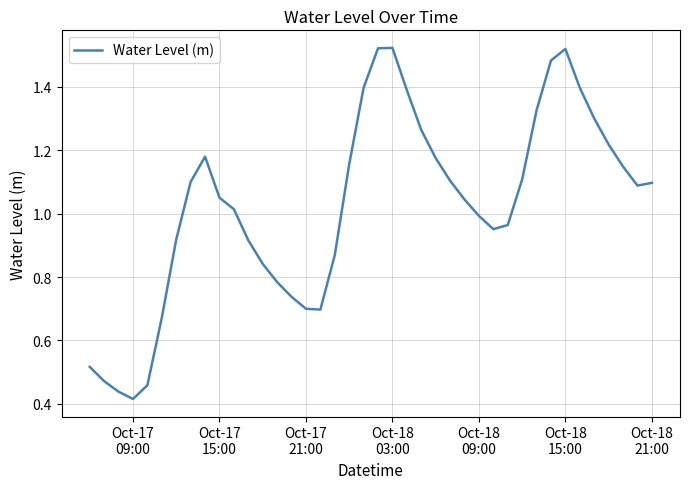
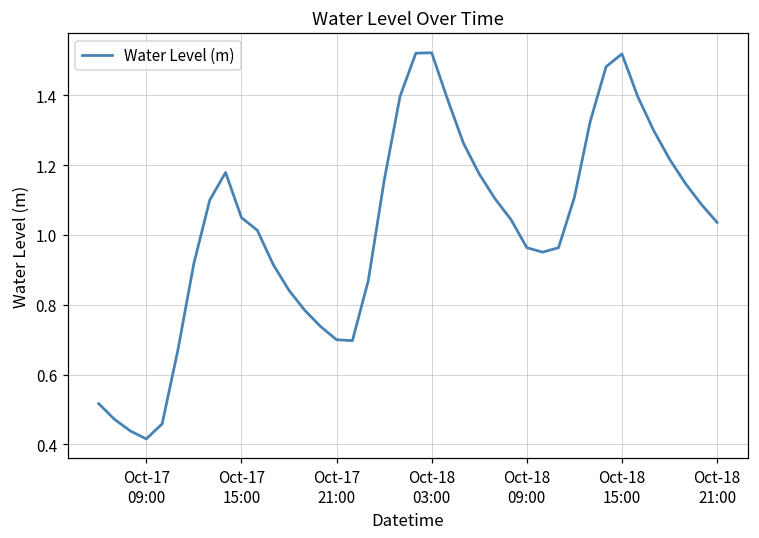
  {
    "Oct-17 09:00": 0.42,
    "Oct-17 15:00": 1.05,
    "Oct-17 21:00": 0.70,
    "Oct-18 03:00": 1.52,
-   "Oct-18 09:00": 0.99,
+   "Oct-18 09:00": 0.96,
    "Oct-18 15:00": 1.52,
-   "Oct-18 21:00": 1.10
+   "Oct-18 21:00": 1.04
  }
